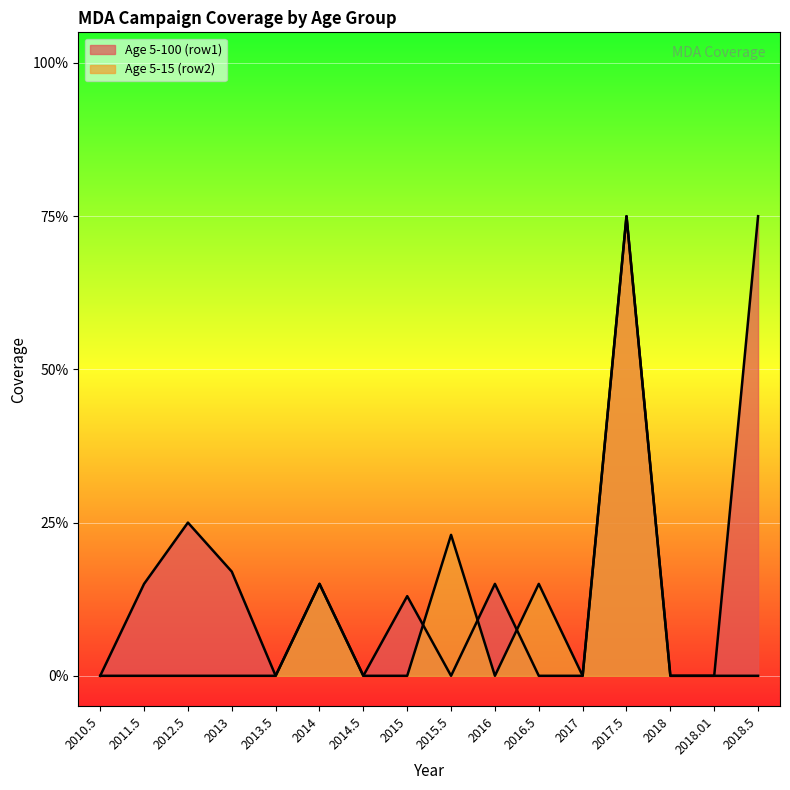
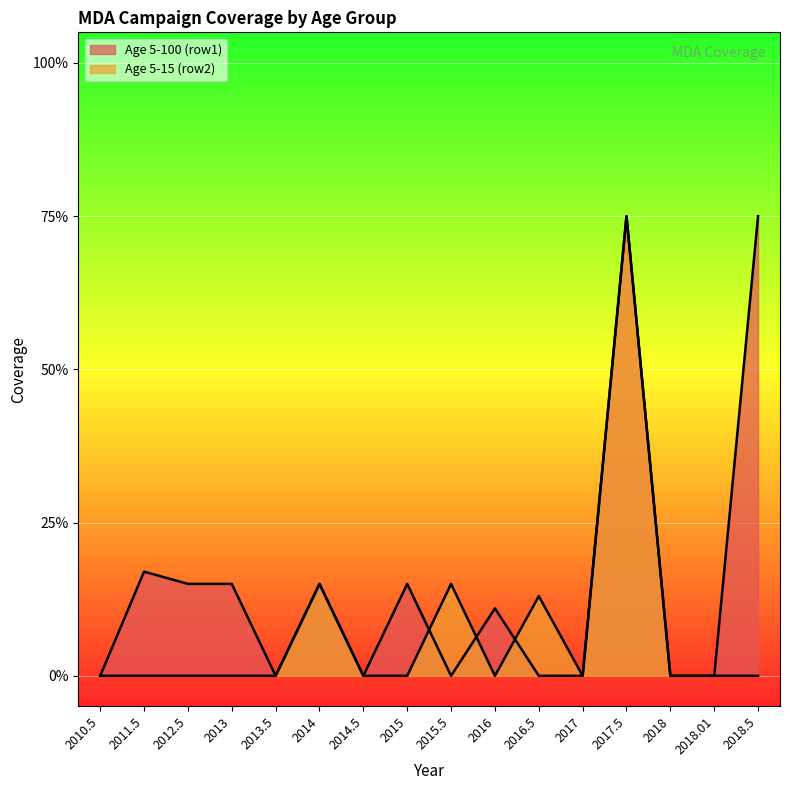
  {
    "Age 5-100 (row1)": {
-     "2011.5": "15%",
-     "2012.5": "25%",
-     "2013": "17%",
-     "2015": "13%",
+     "2011.5": "17%",
+     "2012.5": "15%",
+     "2013": "15%",
+     "2015": "15%",
      "2015.5": "0%",
-     "2016": "15%",
+     "2016": "11%",
      "2016.5": "0%",
      "2018.5": "75%"
    },
    "Age 5-15 (row2)": {
      "2011.5": "0%",
      "2012.5": "0%",
      "2013": "0%",
      "2015": "0%",
-     "2015.5": "23%",
+     "2015.5": "15%",
      "2016": "0%",
-     "2016.5": "15%",
+     "2016.5": "13%",
      "2018.5": "0%"
    }
  }
